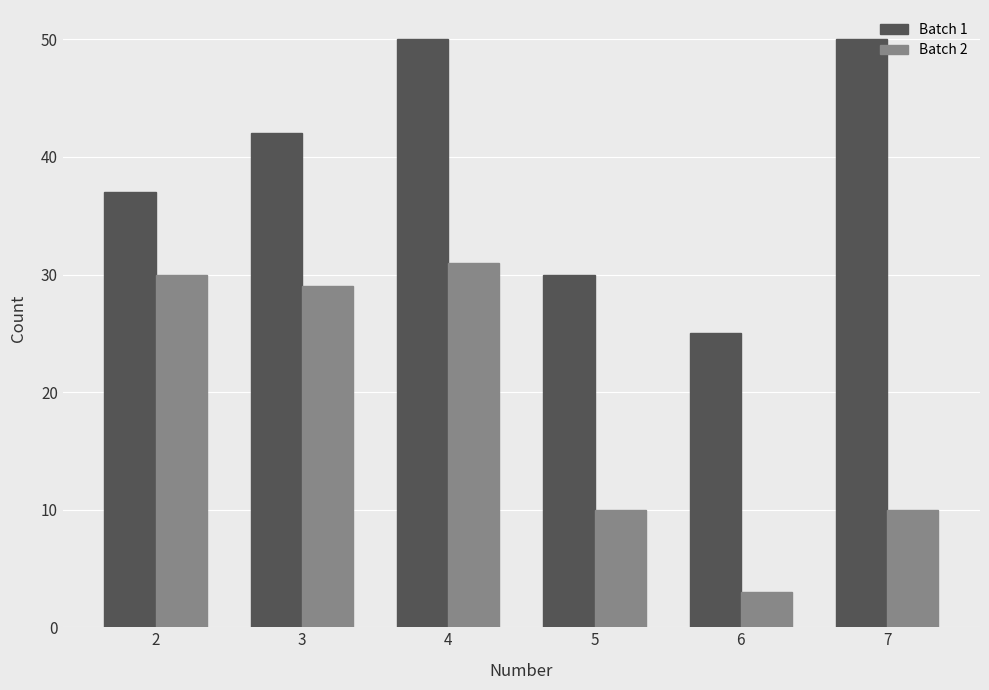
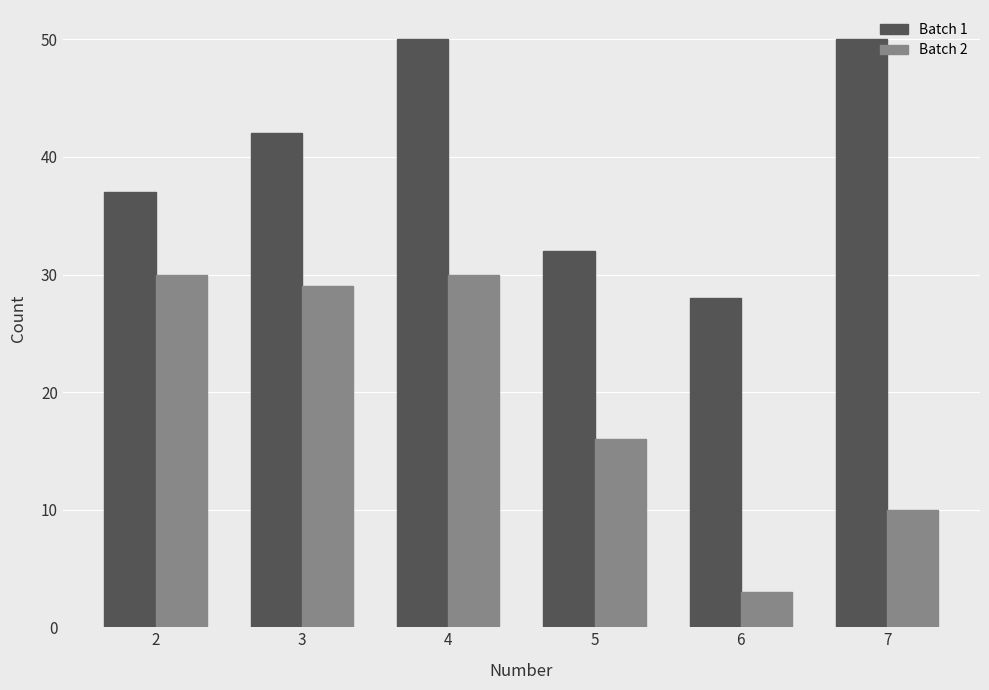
  {
    "Batch 1": {
      "2": 37,
      "3": 42,
      "4": 50,
-     "5": 30,
-     "6": 25,
+     "5": 32,
+     "6": 28,
      "7": 50
    },
    "Batch 2": {
      "2": 30,
      "3": 29,
-     "4": 31,
-     "5": 10,
+     "4": 30,
+     "5": 16,
      "6": 3,
      "7": 10
    }
  }
